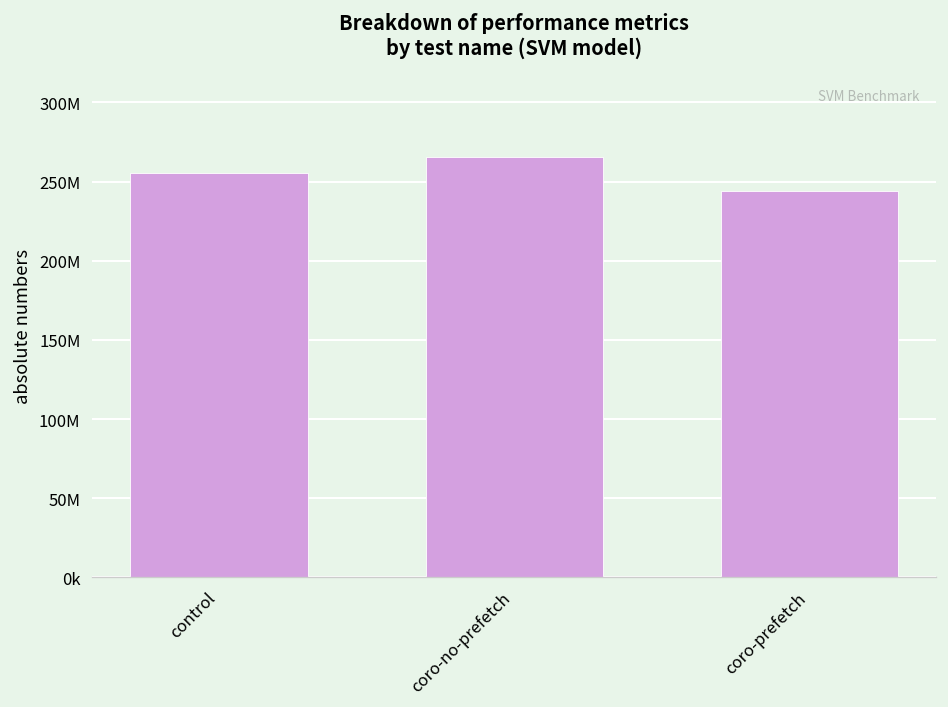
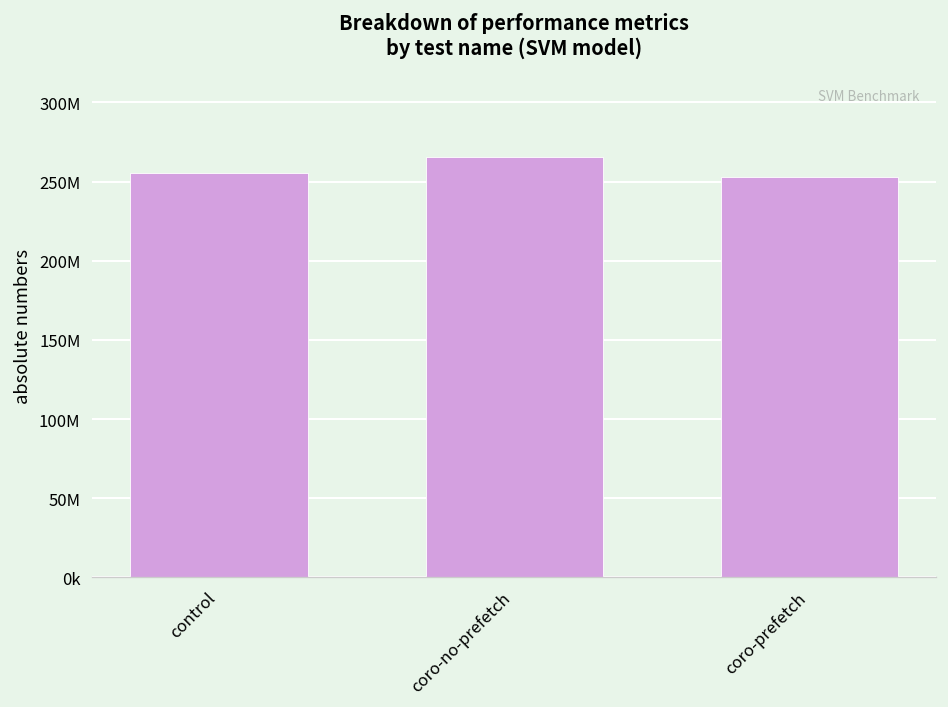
  {
    "control": 256000000,
    "coro-no-prefetch": 265000000,
-   "coro-prefetch": 244000000
+   "coro-prefetch": 253000000
  }
